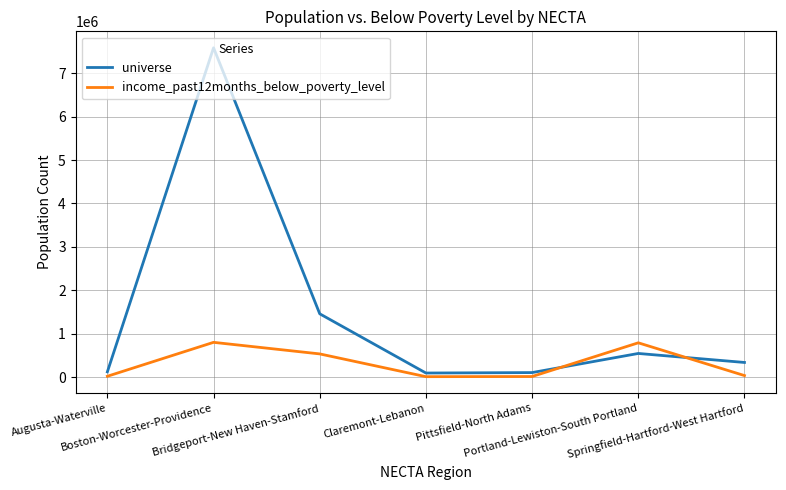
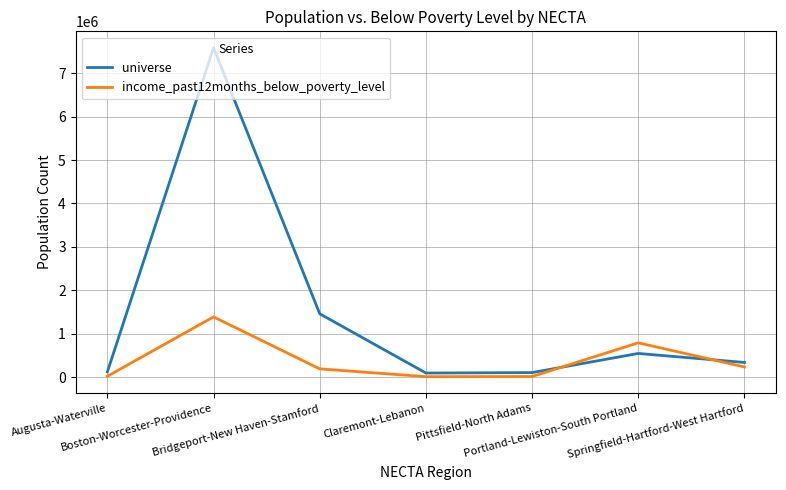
  {
    "universe": {
      "Augusta-Waterville": 100000,
      "Bridgeport-New Haven-Stamford": 1500000,
      "Claremont-Lebanon": 100000,
      "Pittsfield-North Adams": 100000,
      "Portland-Lewiston-South Portland": 500000,
      "Springfield-Hartford-West Hartford": 300000
    },
    "income_past12months_below_poverty_level": {
      "Augusta-Waterville": 0,
-     "Boston-Worcester-Providence": 800000,
-     "Bridgeport-New Haven-Stamford": 500000,
+     "Boston-Worcester-Providence": 1400000,
+     "Bridgeport-New Haven-Stamford": 200000,
      "Claremont-Lebanon": 0,
      "Pittsfield-North Adams": 0,
      "Portland-Lewiston-South Portland": 800000,
-     "Springfield-Hartford-West Hartford": 0
+     "Springfield-Hartford-West Hartford": 200000
    }
  }
